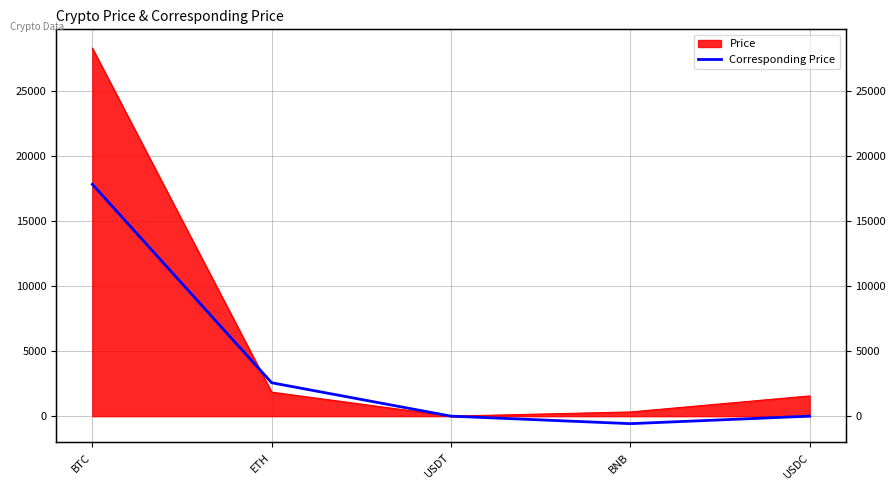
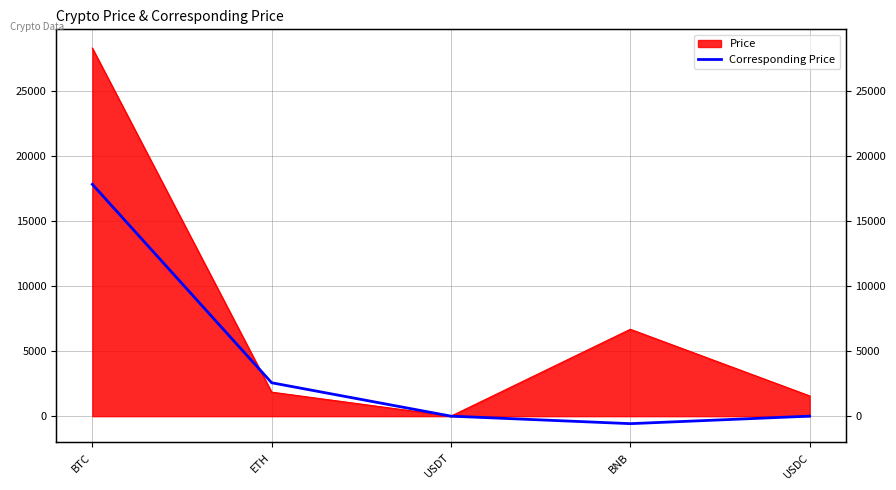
  {
    "Price": {
      "BTC": 28300,
      "ETH": 1800,
-     "BNB": 300,
+     "BNB": 6700,
      "USDC": 1600
    }
  }
